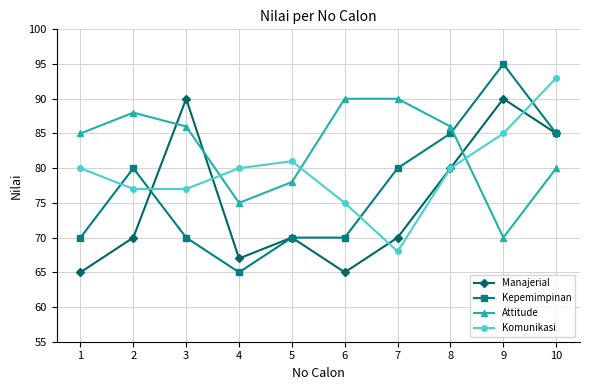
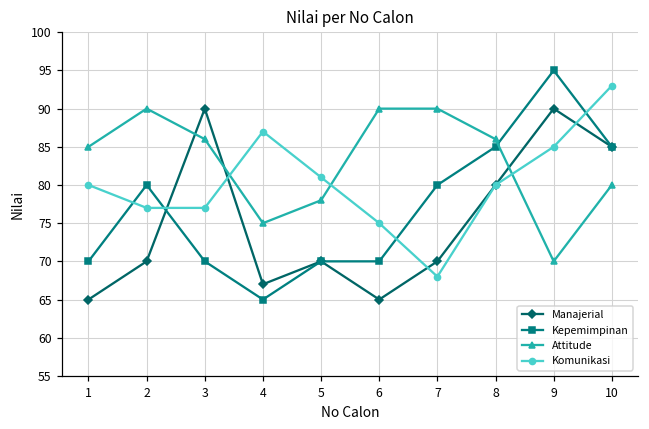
  {
    "Attitude": {
      "1": 85,
-     "2": 88,
+     "2": 90,
      "3": 86,
      "4": 75,
      "5": 78,
      "6": 90,
      "7": 90,
      "8": 86,
      "9": 70,
      "10": 80
    },
    "Komunikasi": {
      "1": 80,
      "2": 77,
      "3": 77,
-     "4": 80,
+     "4": 87,
      "5": 81,
      "6": 75,
      "7": 68,
      "9": 85,
      "10": 93
    }
  }
